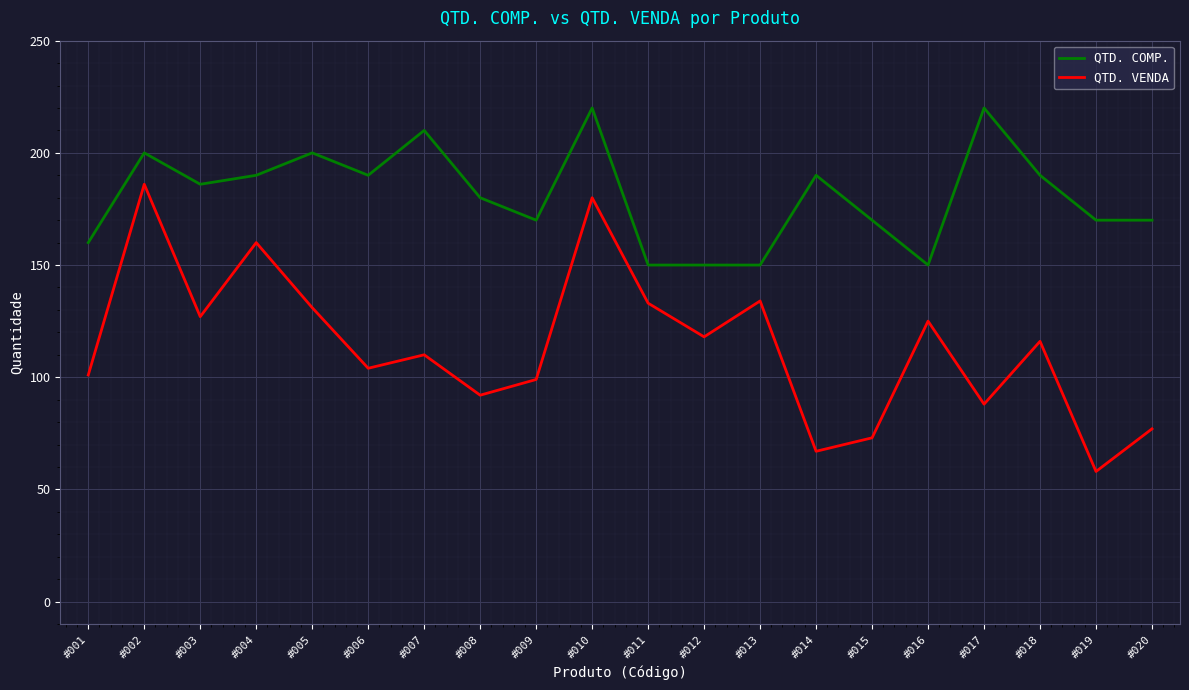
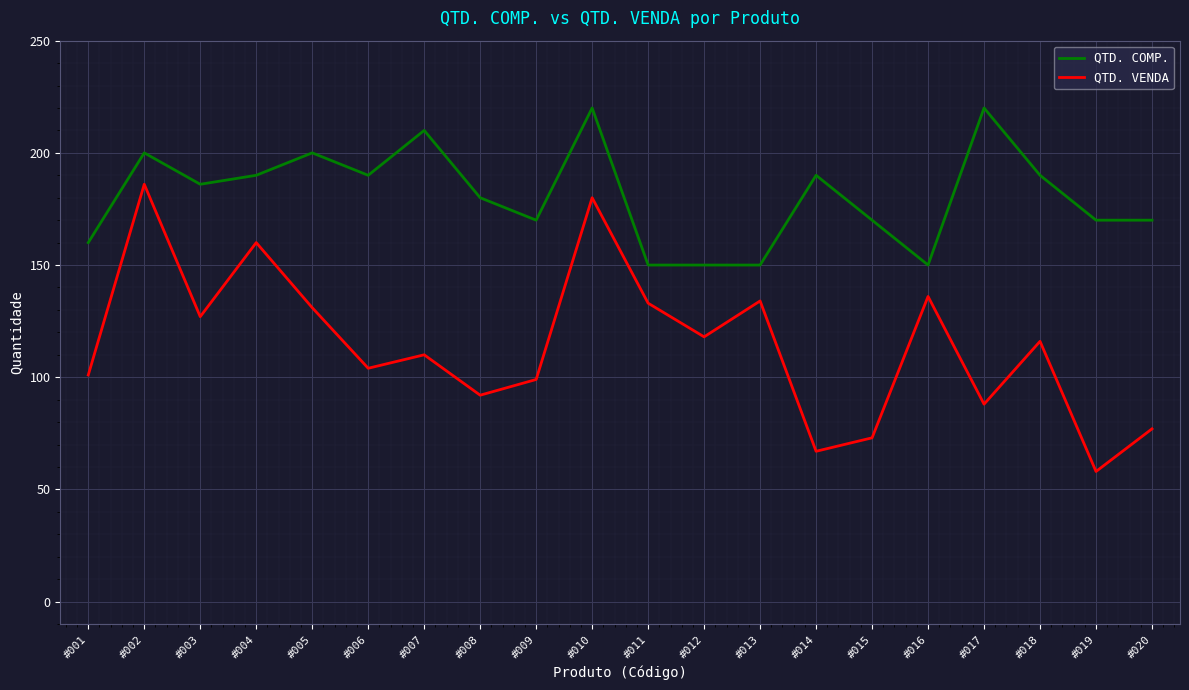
  {
    "QTD. COMP.": {
      "#001": 160,
      "#002": 200,
      "#003": 186,
      "#004": 190,
      "#005": 200,
      "#006": 190,
      "#007": 210,
      "#008": 180,
      "#009": 170,
      "#010": 220,
      "#011": 150,
      "#012": 150,
      "#013": 150,
      "#014": 190,
      "#015": 170,
      "#016": 150,
      "#017": 220,
      "#018": 190,
      "#019": 170,
      "#020": 170
    },
    "QTD. VENDA": {
      "#001": 101,
      "#002": 186,
      "#003": 127,
      "#004": 160,
      "#005": 131,
      "#006": 104,
      "#007": 110,
      "#008": 92,
      "#009": 99,
      "#010": 180,
      "#011": 133,
      "#012": 118,
      "#013": 134,
      "#014": 67,
      "#015": 73,
-     "#016": 125,
+     "#016": 136,
      "#017": 88,
      "#018": 116,
      "#019": 58,
      "#020": 77
    }
  }
